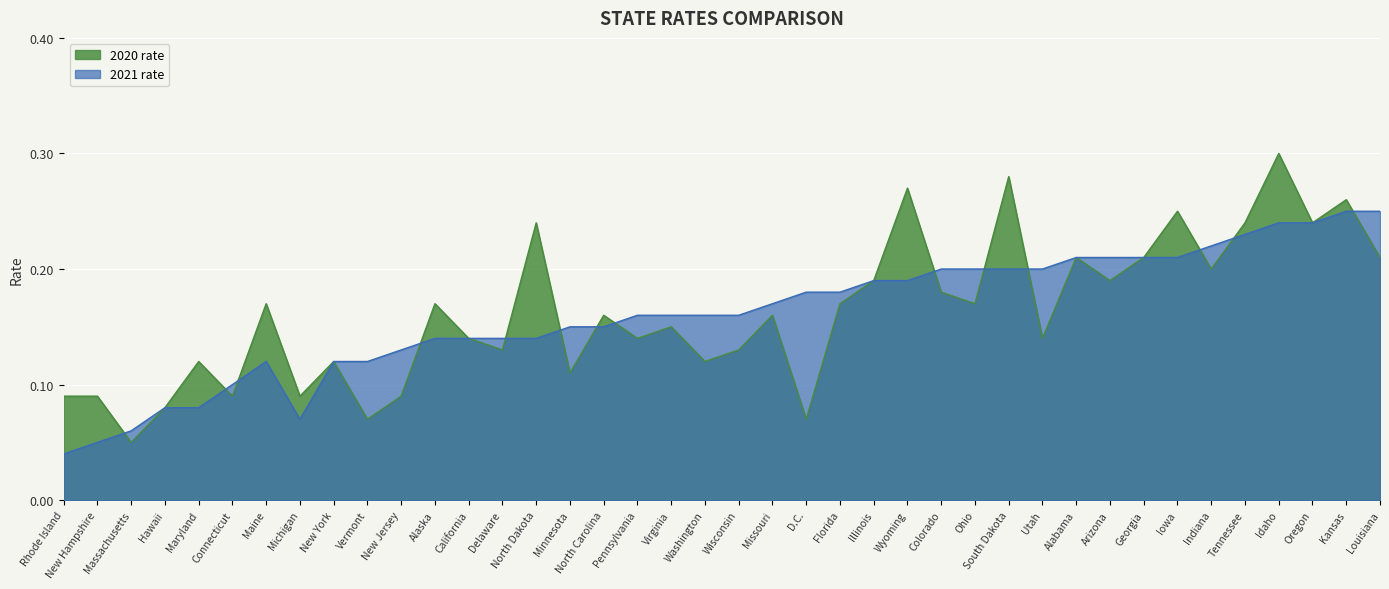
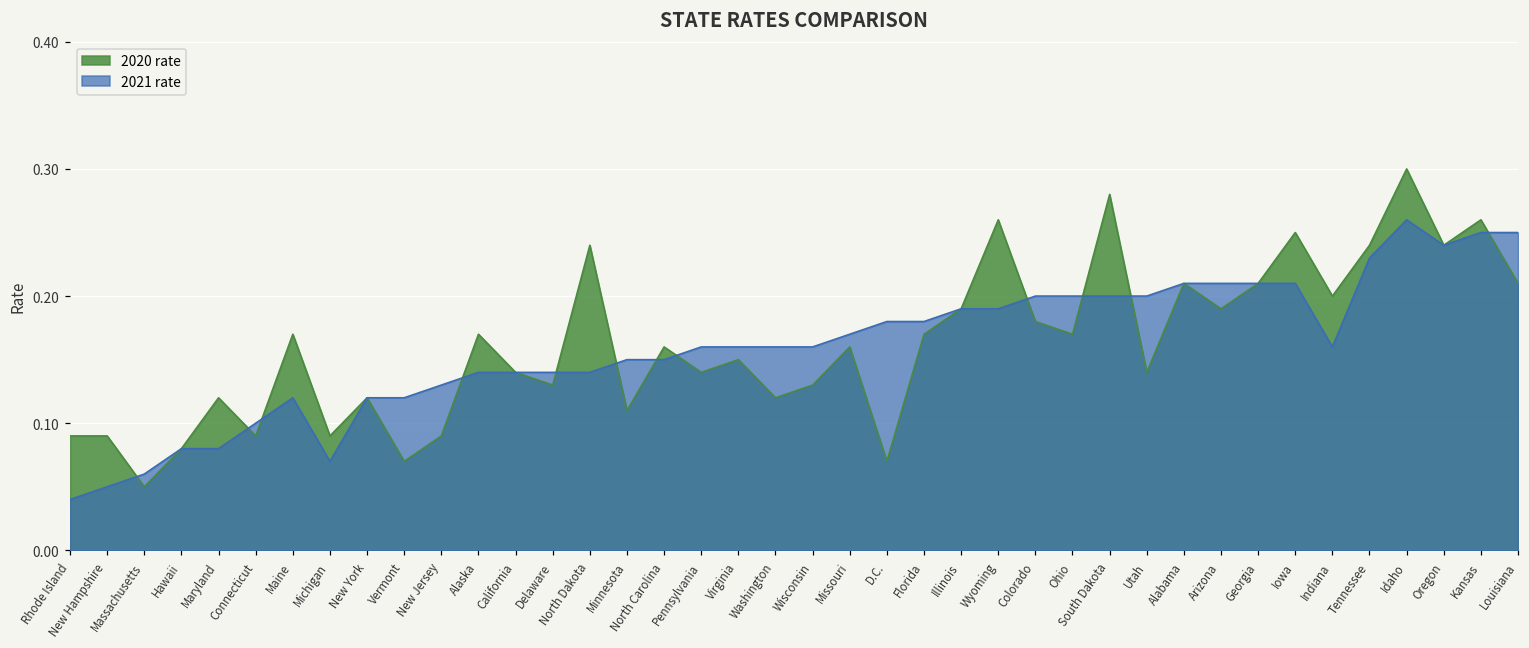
  {
    "2020 rate": {
      "Rhode Island": 0.09,
      "New Hampshire": 0.09,
      "Massachusetts": 0.05,
      "Maryland": 0.12,
      "Connecticut": 0.09,
      "Maine": 0.17,
      "Michigan": 0.09,
      "Vermont": 0.07,
      "New Jersey": 0.09,
      "Alaska": 0.17,
      "Delaware": 0.13,
      "North Dakota": 0.24,
      "Minnesota": 0.11,
      "North Carolina": 0.16,
      "Pennsylvania": 0.14,
      "Virginia": 0.15,
      "Washington": 0.12,
      "Wisconsin": 0.13,
      "Missouri": 0.16,
      "D.C.": 0.07,
      "Florida": 0.17,
-     "Wyoming": 0.27,
+     "Wyoming": 0.26,
      "Colorado": 0.18,
      "Ohio": 0.17,
      "South Dakota": 0.28,
      "Utah": 0.14,
      "Arizona": 0.19,
      "Iowa": 0.25,
      "Indiana": 0.20,
      "Tennessee": 0.24,
      "Idaho": 0.30,
      "Kansas": 0.26,
      "Louisiana": 0.21
    },
    "2021 rate": {
      "Rhode Island": 0.04,
      "New Hampshire": 0.05,
      "Massachusetts": 0.06,
      "Maryland": 0.08,
      "Connecticut": 0.10,
      "Maine": 0.12,
      "Michigan": 0.07,
      "Vermont": 0.12,
      "New Jersey": 0.13,
      "Alaska": 0.14,
      "Delaware": 0.14,
      "North Dakota": 0.14,
      "Minnesota": 0.15,
      "North Carolina": 0.15,
      "Pennsylvania": 0.16,
      "Virginia": 0.16,
      "Washington": 0.16,
      "Wisconsin": 0.16,
      "Missouri": 0.17,
      "D.C.": 0.18,
      "Florida": 0.18,
      "Wyoming": 0.19,
      "Colorado": 0.20,
      "Ohio": 0.20,
      "South Dakota": 0.20,
      "Utah": 0.20,
      "Arizona": 0.21,
      "Iowa": 0.21,
-     "Indiana": 0.22,
+     "Indiana": 0.16,
      "Tennessee": 0.23,
-     "Idaho": 0.24,
+     "Idaho": 0.26,
      "Kansas": 0.25,
      "Louisiana": 0.25
    }
  }
